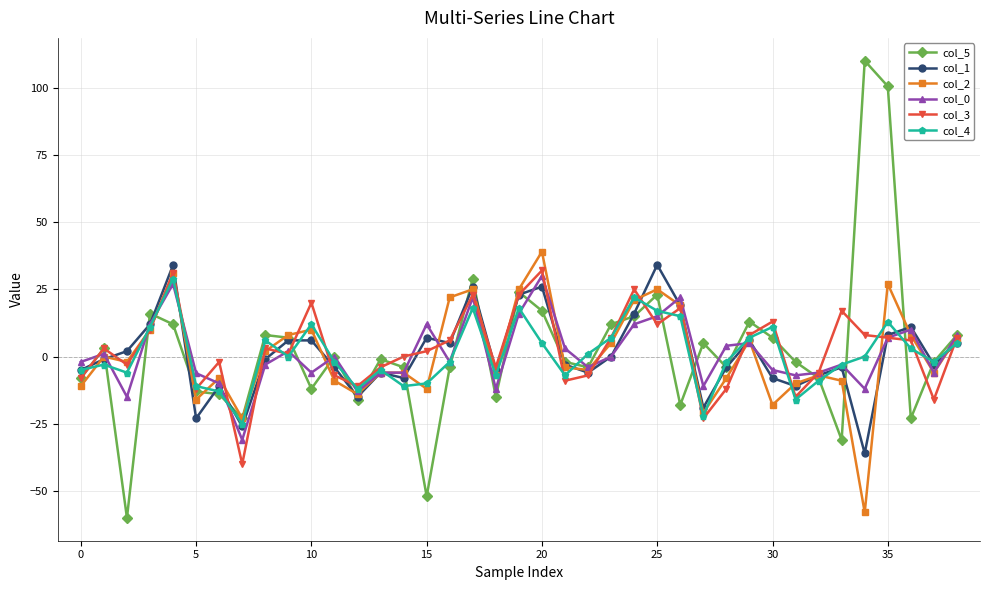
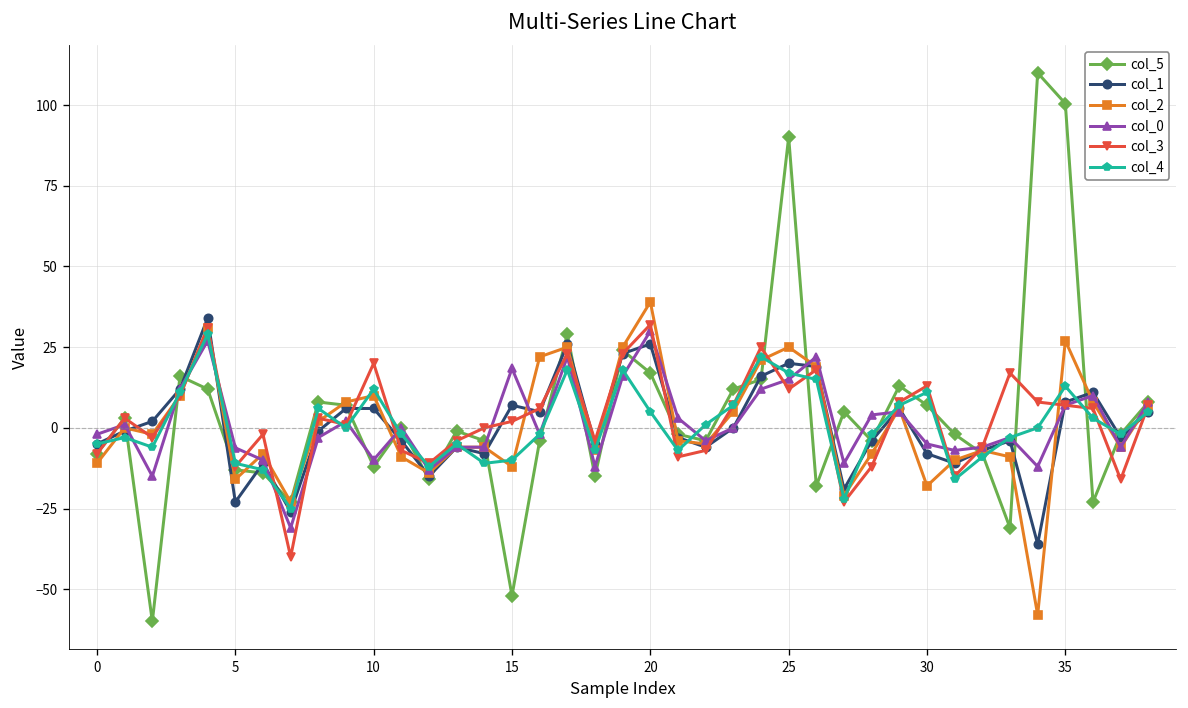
  {
    "col_5": {
      "5": -13,
      "10": -12,
      "15": -52,
      "20": 17,
-     "25": 23,
+     "25": 90,
      "30": 7,
      "35": 101
    },
    "col_1": {
      "5": -23,
      "10": 6,
      "15": 7,
      "20": 26,
-     "25": 34,
+     "25": 20,
      "30": -8,
      "35": 8
    },
    "col_0": {
      "0": -2,
      "5": -6,
-     "10": -6,
-     "15": 12,
+     "10": -10,
+     "15": 18,
      "20": 30,
      "25": 15,
      "30": -5
    },
    "col_4": {
      "5": -11,
      "10": 12,
      "15": -10,
      "20": 5,
      "25": 17,
      "30": 11,
      "35": 13
    }
  }
